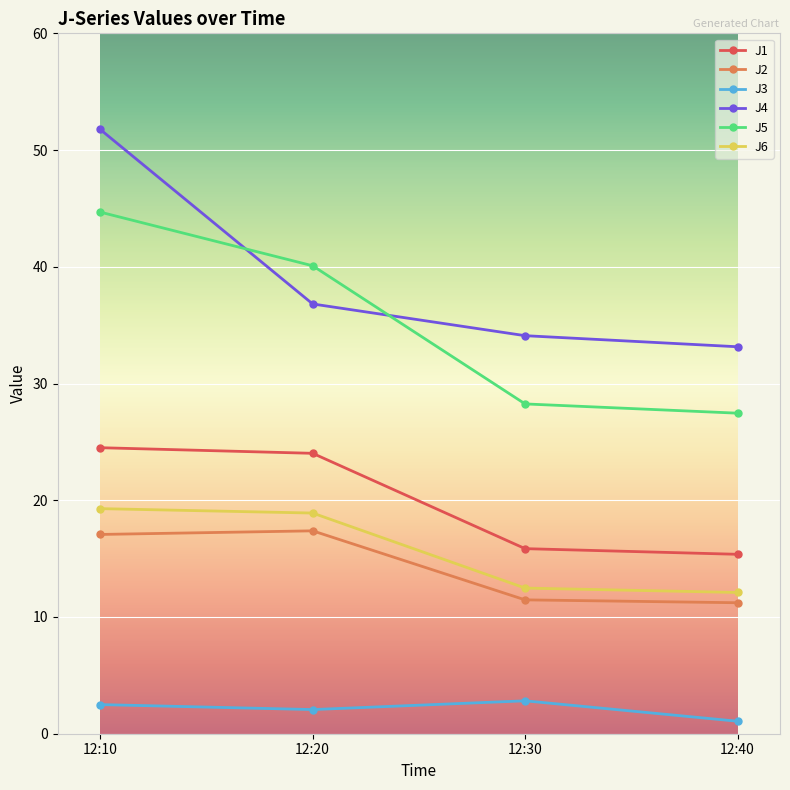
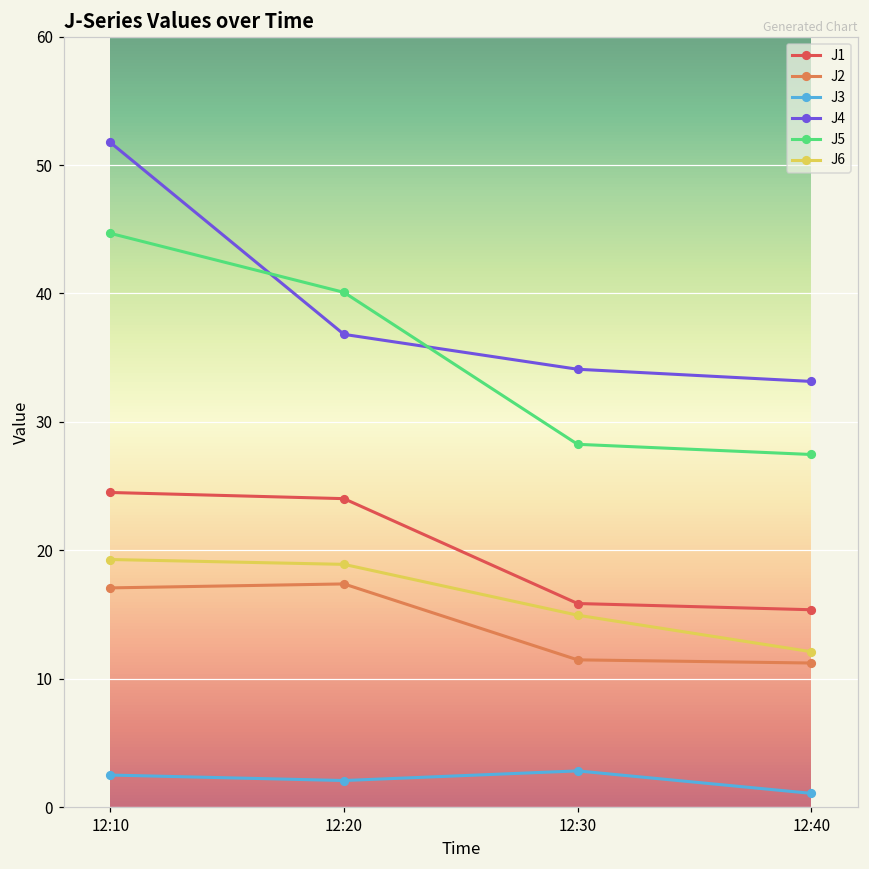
  {
    "J3": {
      "12:10": 2.5,
      "12:20": 2.1,
      "12:30": 2.8,
      "12:40": 1.1
    },
    "J4": {
      "12:10": 51.8,
      "12:20": 36.8,
      "12:30": 34.1,
      "12:40": 33.2
    },
    "J5": {
      "12:10": 44.7,
      "12:20": 40.1,
      "12:30": 28.3,
      "12:40": 27.5
    },
    "J6": {
      "12:10": 19.3,
      "12:20": 18.9,
-     "12:30": 12.5,
+     "12:30": 14.9,
      "12:40": 12.1
    }
  }
